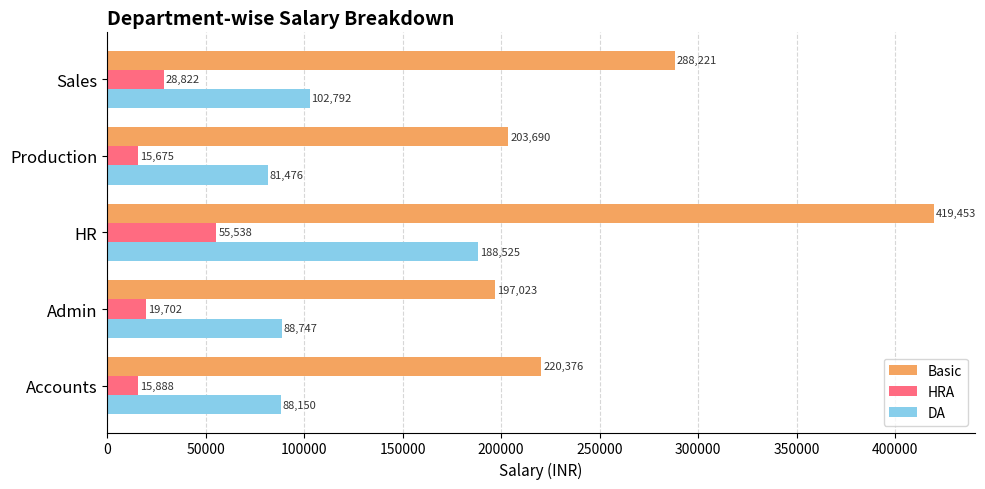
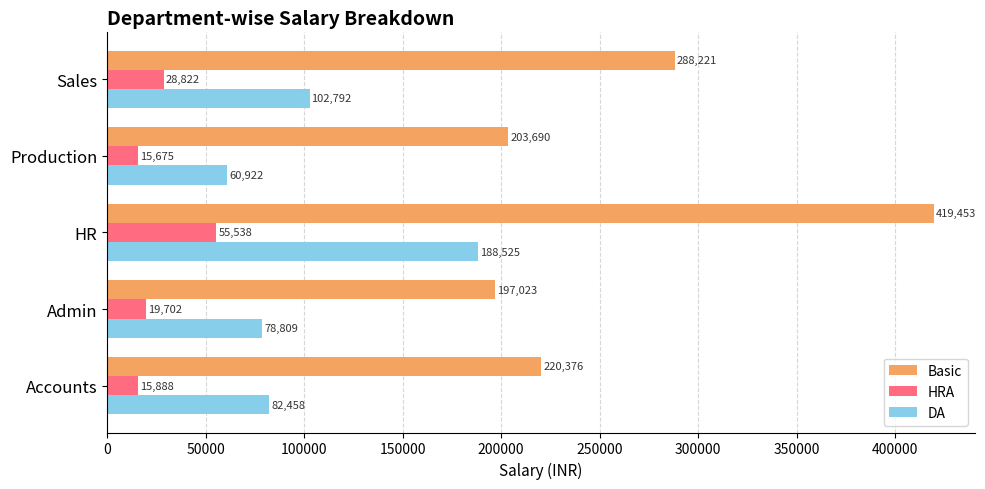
  {
    "Basic": {
      "Sales": "288,221",
      "Production": "203,690",
      "HR": "419,453",
      "Admin": "197,023",
      "Accounts": "220,376"
    },
    "HRA": {
      "Sales": "28,822",
      "Production": "15,675",
      "HR": "55,538",
      "Admin": "19,702",
      "Accounts": "15,888"
    },
    "DA": {
      "Sales": "102,792",
-     "Production": "81,476",
+     "Production": "60,922",
      "HR": "188,525",
-     "Admin": "88,747",
-     "Accounts": "88,150"
+     "Admin": "78,809",
+     "Accounts": "82,458"
    }
  }
